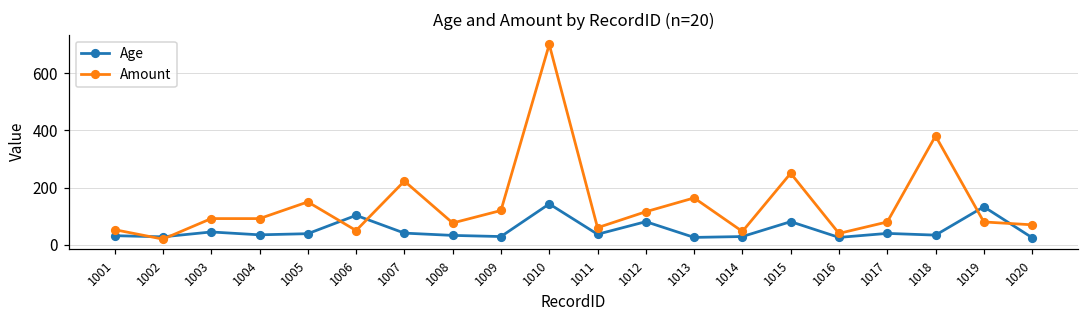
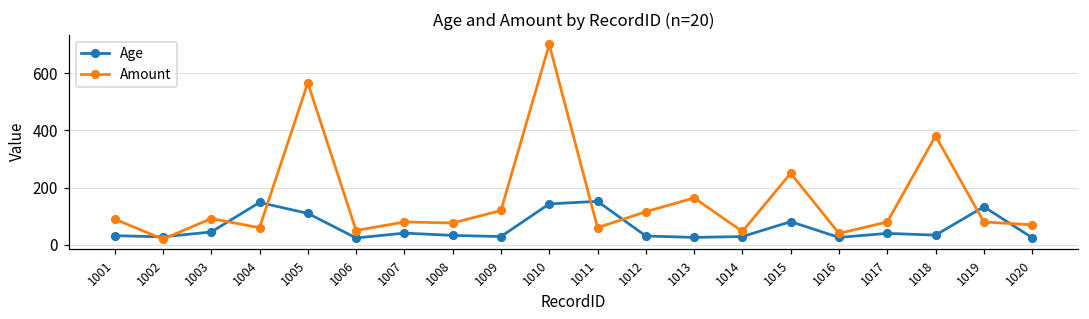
  {
    "Age": {
      "1001": 30,
      "1003": 50,
-     "1004": 40,
-     "1005": 40,
-     "1006": 100,
+     "1004": 150,
+     "1005": 110,
+     "1006": 20,
      "1007": 40,
      "1008": 30,
      "1009": 30,
      "1010": 140,
-     "1011": 40,
-     "1012": 80,
+     "1011": 150,
+     "1012": 30,
      "1013": 30,
      "1014": 30,
      "1015": 80,
      "1016": 30,
      "1017": 40,
      "1018": 30,
      "1019": 130,
      "1020": 30
    },
    "Amount": {
-     "1001": 50,
+     "1001": 90,
      "1003": 90,
-     "1004": 90,
-     "1005": 150,
+     "1004": 60,
+     "1005": 570,
      "1006": 50,
-     "1007": 220,
+     "1007": 80,
      "1008": 80,
      "1009": 120,
      "1010": 700,
      "1011": 60,
      "1012": 120,
      "1013": 160,
      "1014": 50,
      "1015": 250,
      "1016": 40,
      "1017": 80,
      "1018": 380,
      "1019": 80,
      "1020": 70
    }
  }
